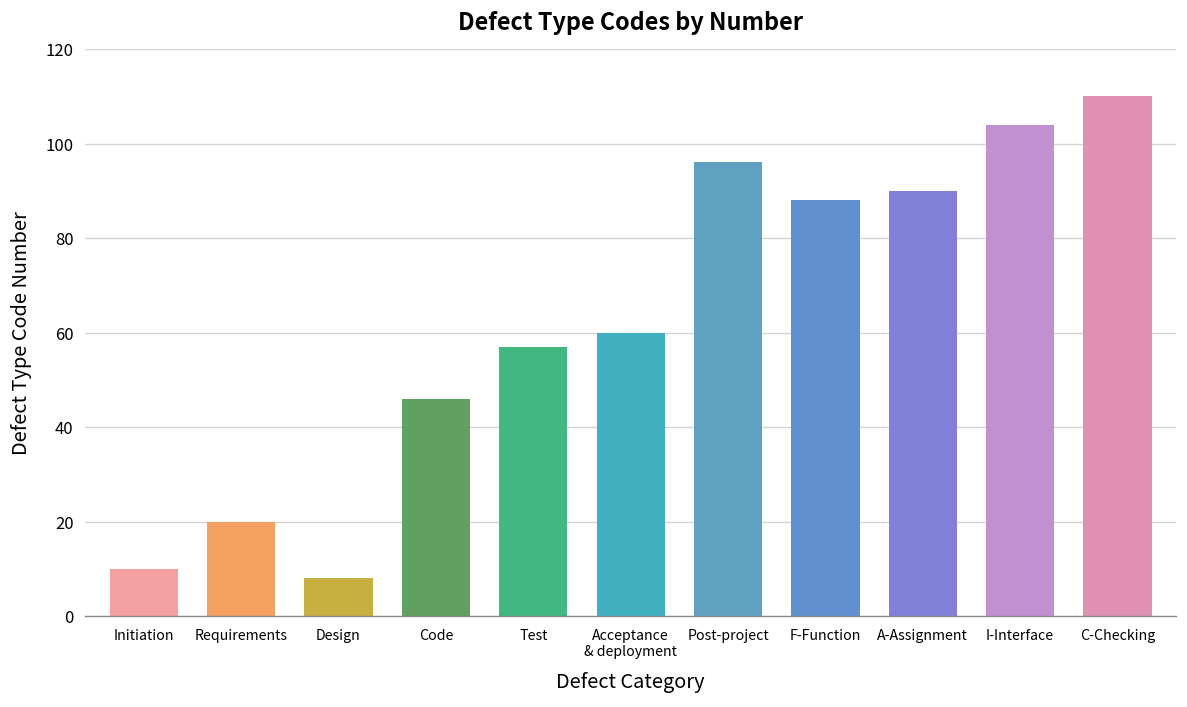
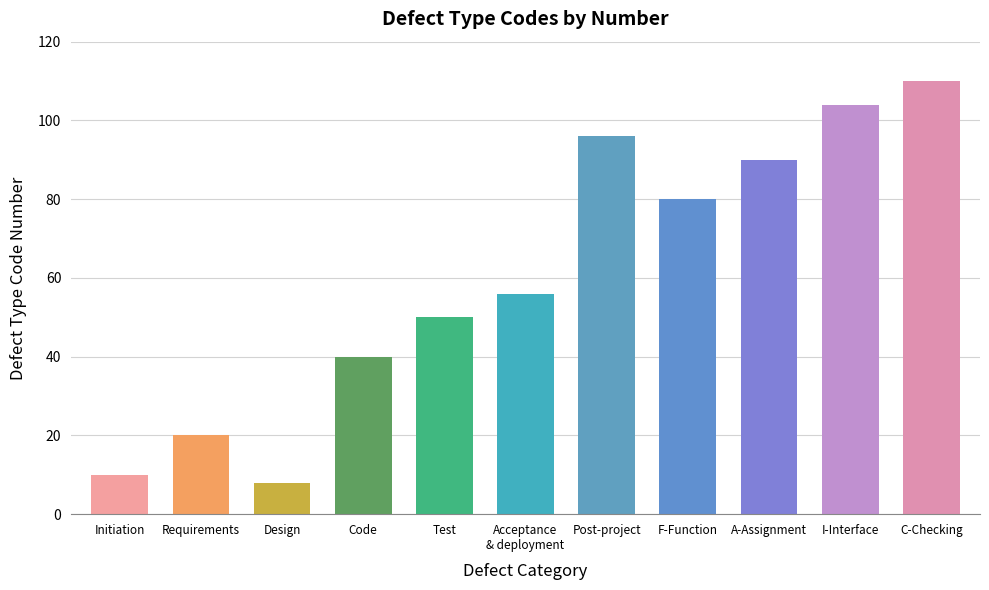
  {
    "Initiation": 10,
    "Requirements": 20,
    "Design": 8,
-   "Code": 46,
-   "Test": 57,
-   "Acceptance & deployment": 60,
+   "Code": 40,
+   "Test": 50,
+   "Acceptance & deployment": 56,
    "Post-project": 96,
-   "F-Function": 88,
+   "F-Function": 80,
    "A-Assignment": 90,
    "I-Interface": 104,
    "C-Checking": 110
  }
